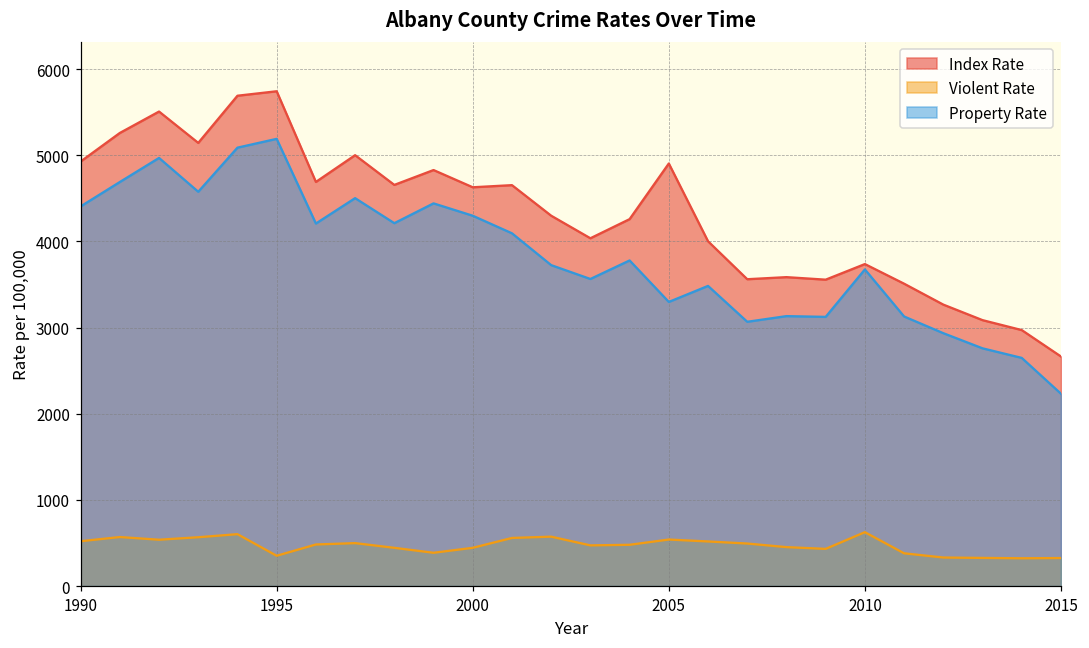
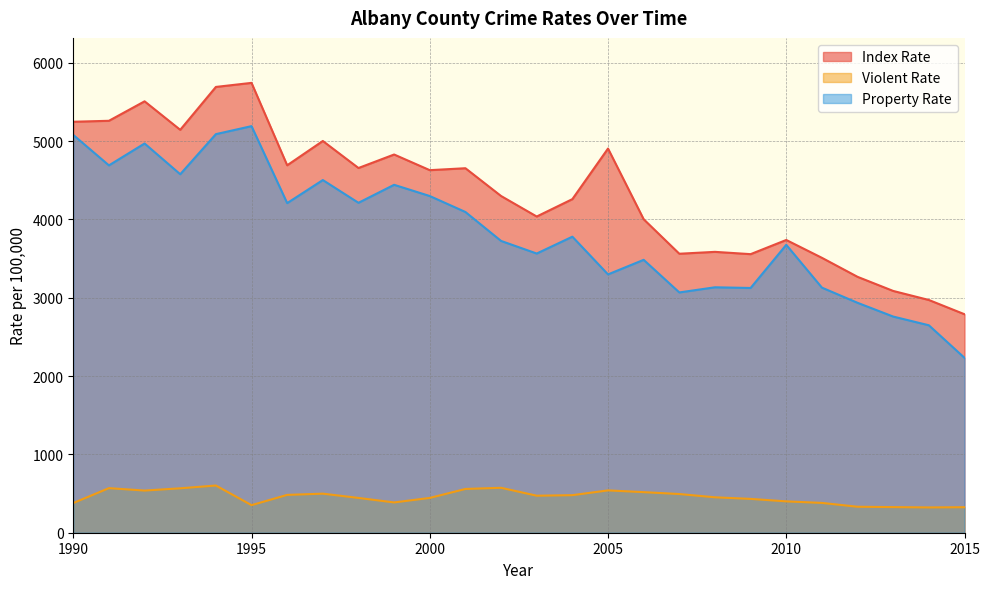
  {
    "Index Rate": {
-     "1990": 4900,
+     "1990": 5200,
      "1995": 5700,
      "2000": 4600,
      "2005": 4900,
      "2010": 3700,
-     "2015": 2700
+     "2015": 2800
    },
    "Violent Rate": {
-     "1990": 500,
+     "1990": 400,
      "1995": 400,
      "2000": 400,
      "2005": 500,
-     "2010": 600,
+     "2010": 400,
      "2015": 300
    },
    "Property Rate": {
-     "1990": 4400,
+     "1990": 5100,
      "1995": 5200,
      "2000": 4300,
      "2005": 3300,
      "2010": 3700,
      "2015": 2200
    }
  }
